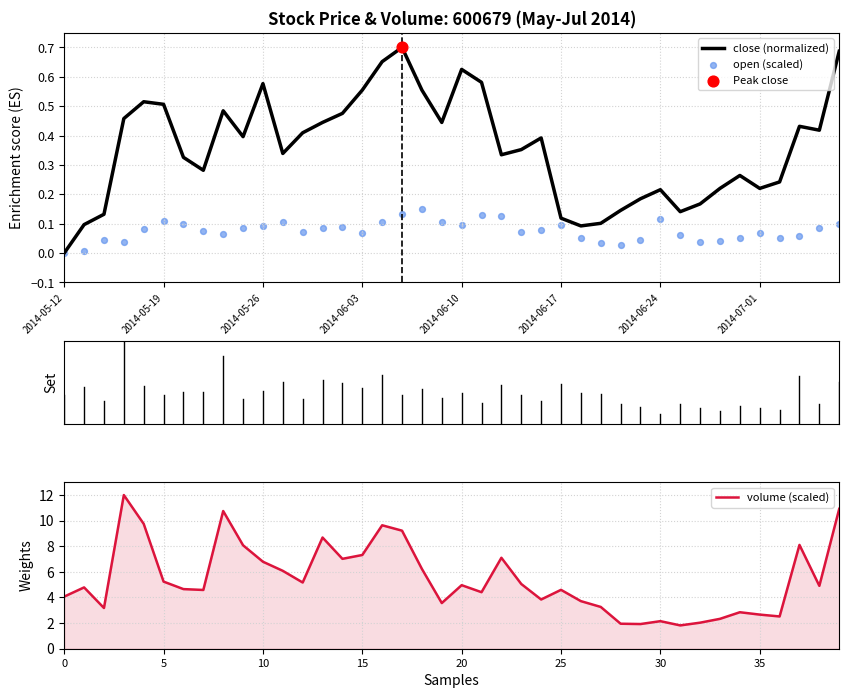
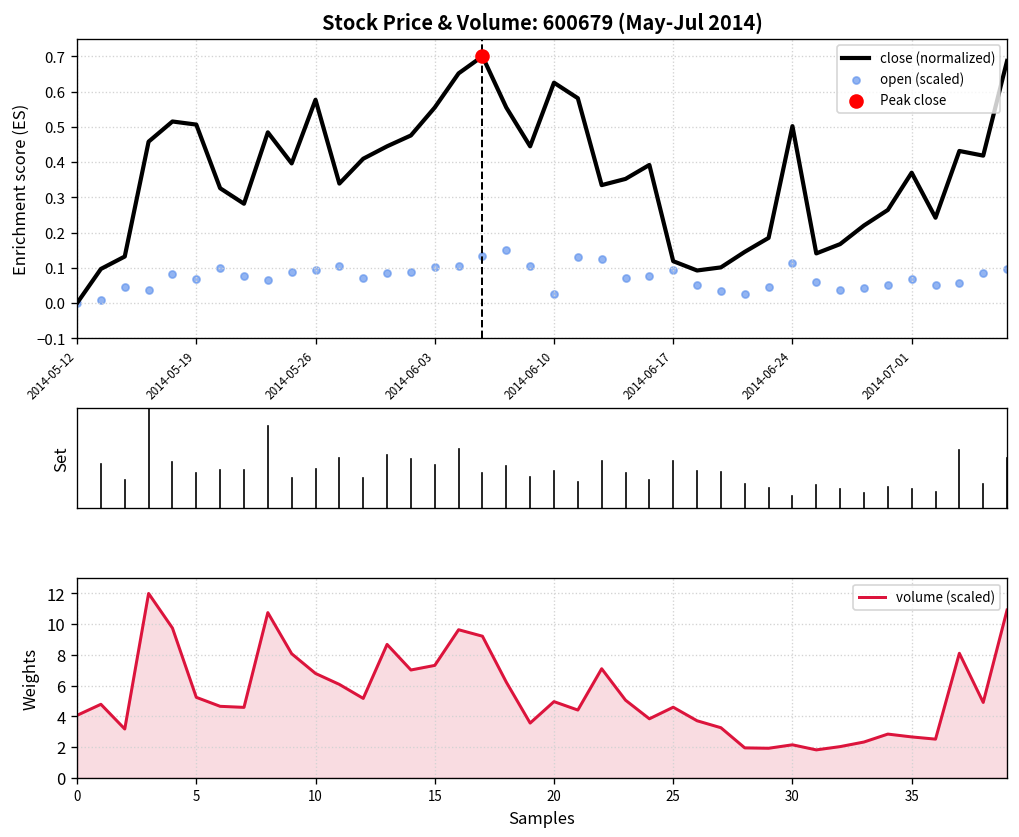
  {
    "Stock Price & Volume: 600679 (May-Jul 2014)": {
      "open (scaled)": {
-       "2014-05-19": 0.11,
-       "2014-06-03": 0.07,
-       "2014-06-10": 0.10
+       "2014-05-19": 0.07,
+       "2014-06-03": 0.10,
+       "2014-06-10": 0.03
      },
      "close (normalized)": {
        "2014-05-19": 0.51,
        "2014-05-26": 0.58,
        "2014-06-03": 0.55,
        "2014-06-10": 0.63,
        "2014-06-17": 0.12,
-       "2014-06-24": 0.22,
-       "2014-07-01": 0.22
+       "2014-06-24": 0.50,
+       "2014-07-01": 0.37
      }
    }
  }
